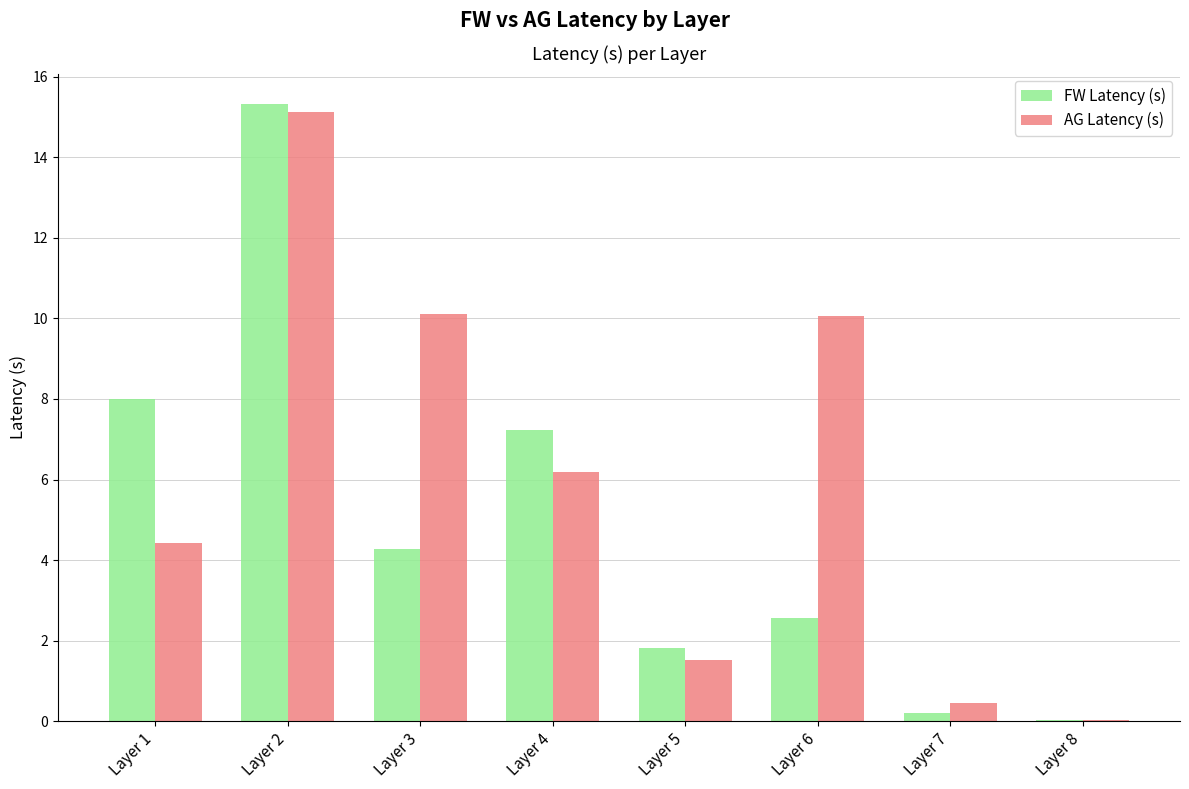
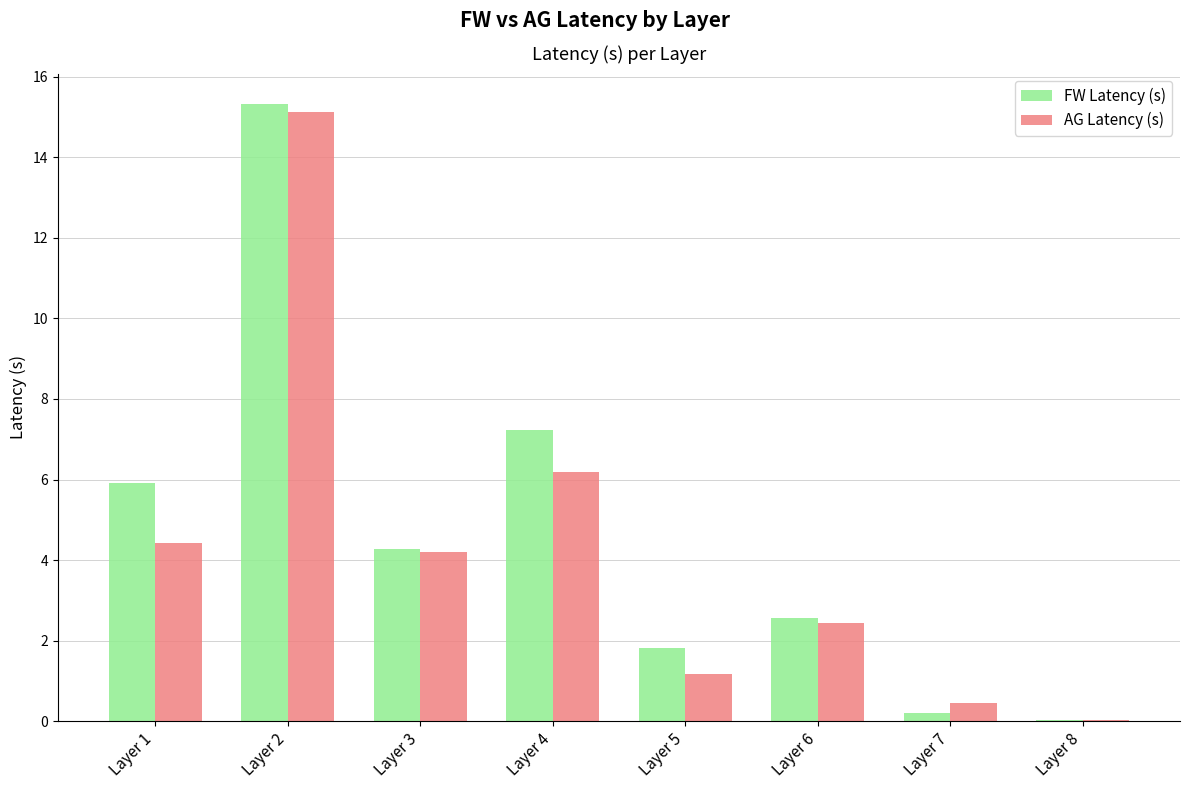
  {
    "FW Latency (s)": {
-     "Layer 1": 8.0,
+     "Layer 1": 5.9,
      "Layer 2": 15.3,
      "Layer 3": 4.3,
      "Layer 4": 7.2,
      "Layer 5": 1.8,
      "Layer 6": 2.6,
      "Layer 7": 0.2
    },
    "AG Latency (s)": {
      "Layer 1": 4.4,
      "Layer 2": 15.1,
-     "Layer 3": 10.1,
+     "Layer 3": 4.2,
      "Layer 4": 6.2,
-     "Layer 5": 1.5,
-     "Layer 6": 10.0,
+     "Layer 5": 1.2,
+     "Layer 6": 2.4,
      "Layer 7": 0.5
    }
  }
